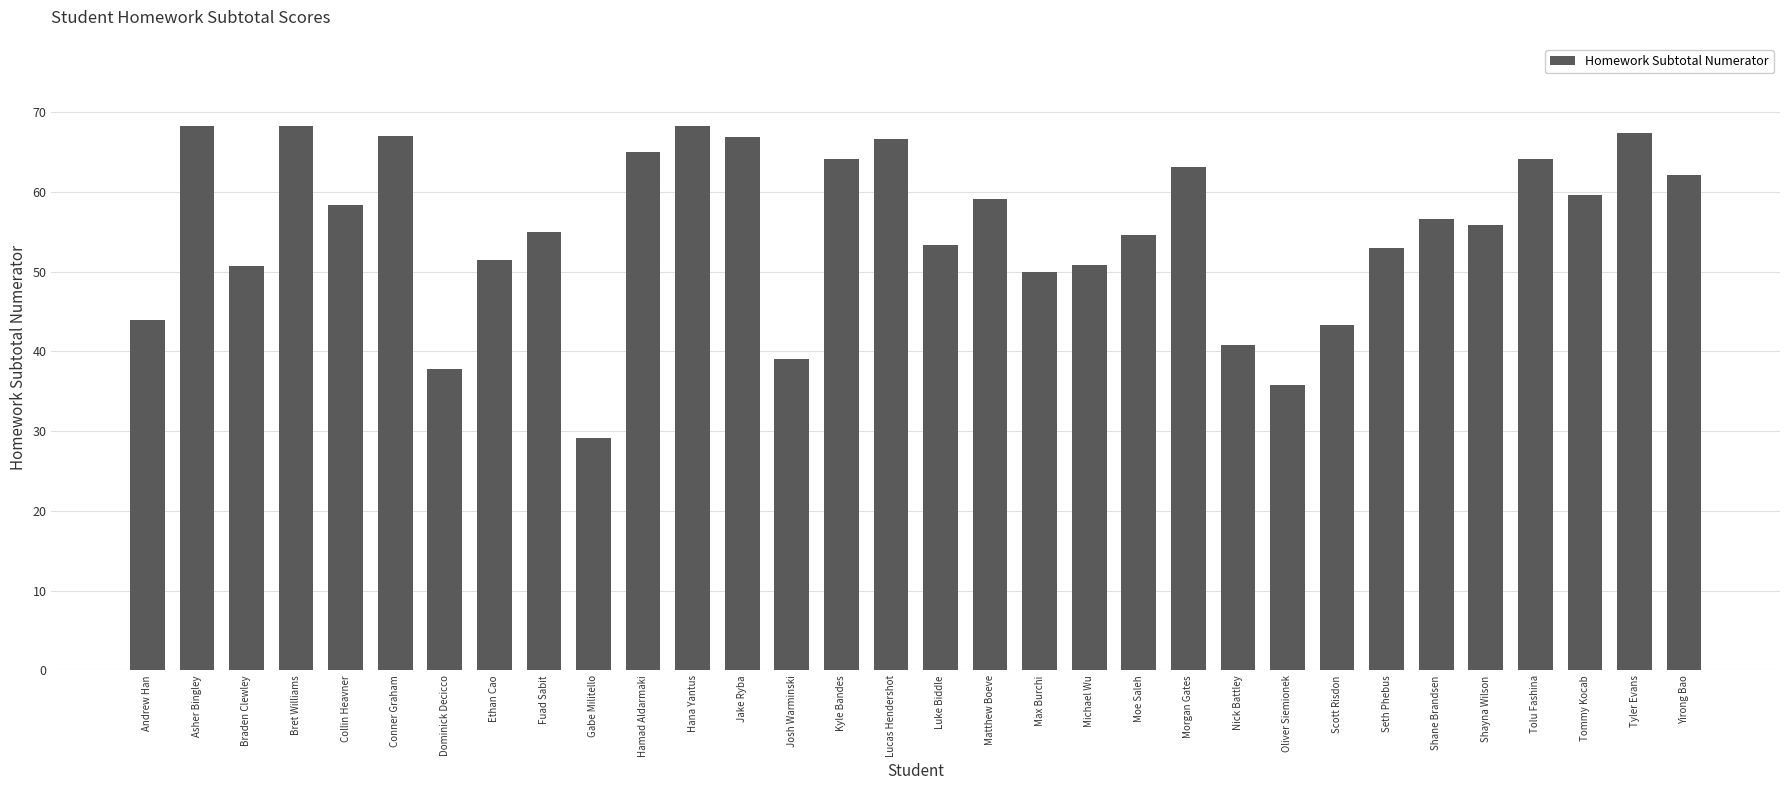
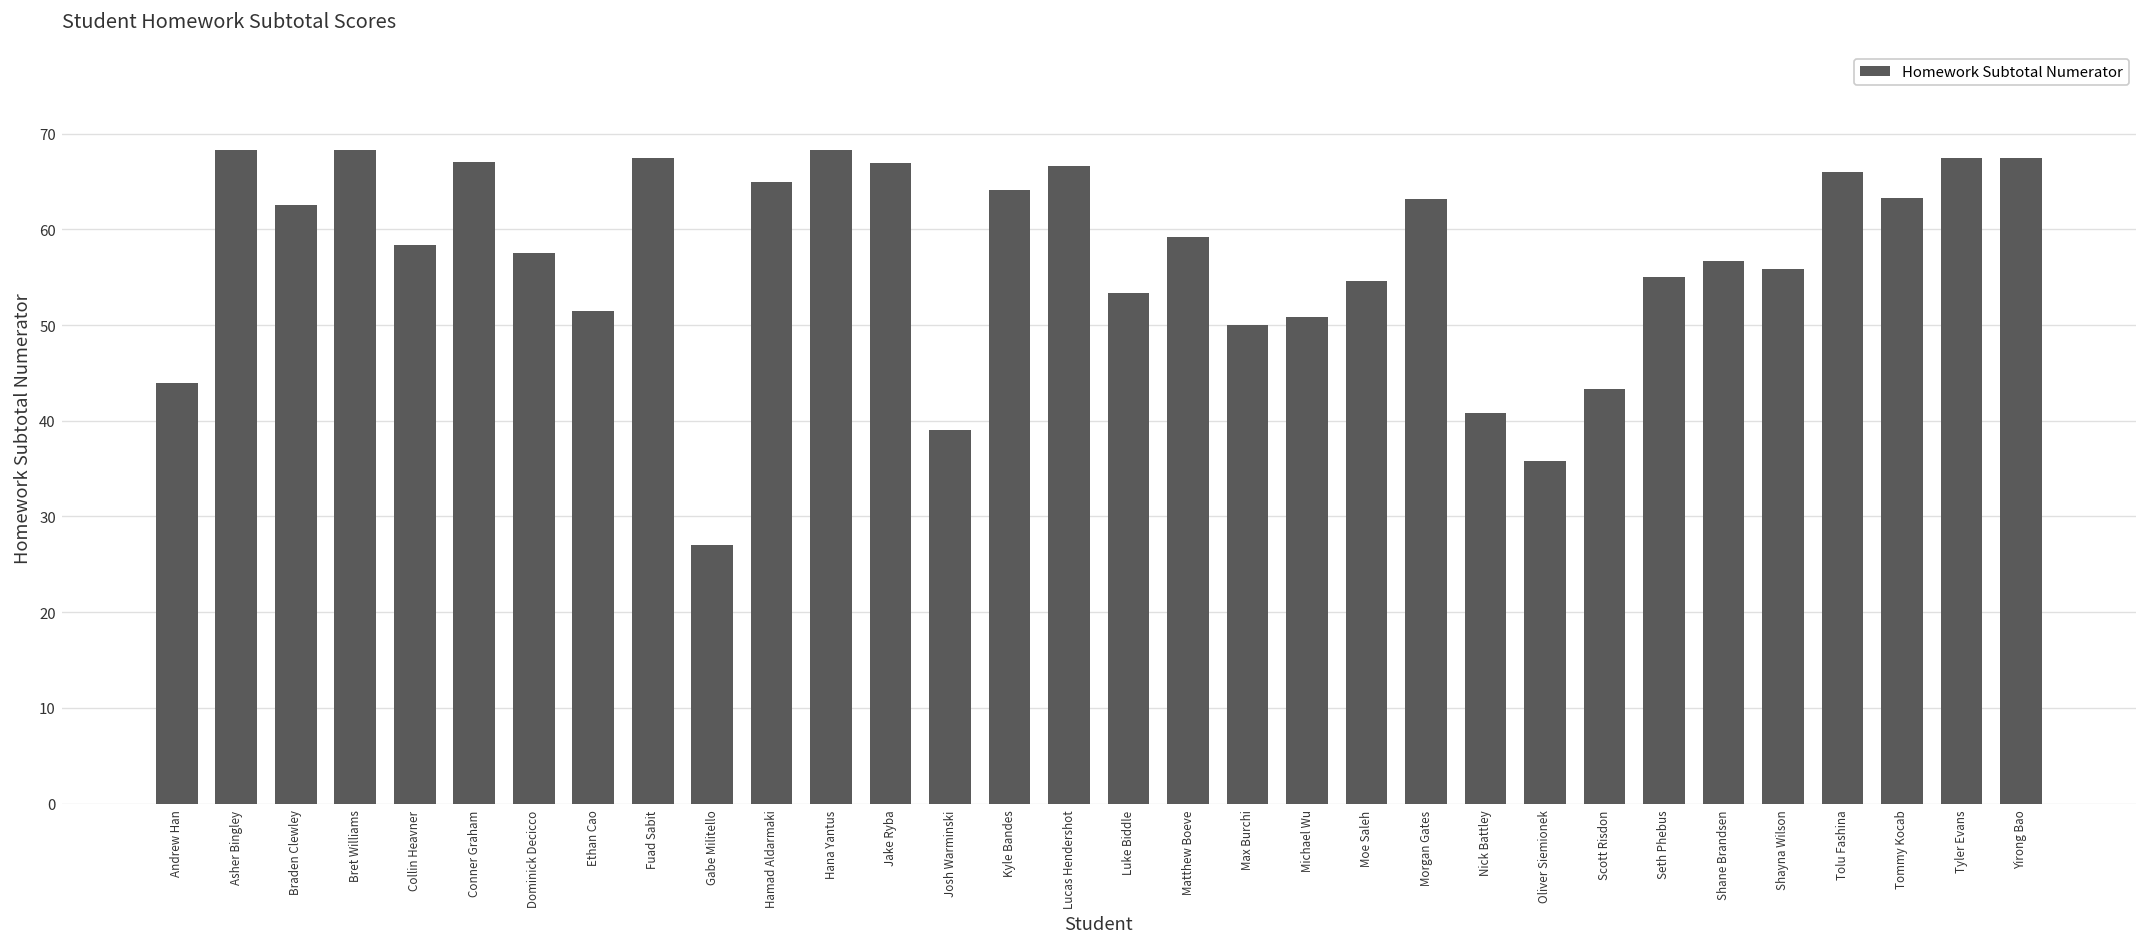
  {
    "Andrew Han": 44,
    "Asher Bingley": 68,
-   "Braden Clewley": 51,
+   "Braden Clewley": 63,
    "Bret Williams": 68,
    "Collin Heavner": 58,
    "Conner Graham": 67,
-   "Dominick Decicco": 38,
+   "Dominick Decicco": 58,
    "Ethan Cao": 51,
-   "Fuad Sabit": 55,
-   "Gabe Militello": 29,
+   "Fuad Sabit": 68,
+   "Gabe Militello": 27,
    "Hamad Aldarmaki": 65,
    "Hana Yantus": 68,
    "Jake Ryba": 67,
    "Josh Warminski": 39,
    "Kyle Bandes": 64,
    "Lucas Hendershot": 67,
    "Luke Biddle": 53,
    "Matthew Boeve": 59,
    "Max Burchi": 50,
    "Michael Wu": 51,
    "Moe Saleh": 55,
    "Morgan Gates": 63,
    "Nick Battley": 41,
    "Oliver Siemionek": 36,
    "Scott Risdon": 43,
-   "Seth Phebus": 53,
+   "Seth Phebus": 55,
    "Shane Brandsen": 57,
    "Shayna Wilson": 56,
-   "Tolu Fashina": 64,
-   "Tommy Kocab": 60,
+   "Tolu Fashina": 66,
+   "Tommy Kocab": 63,
    "Tyler Evans": 67,
-   "Yirong Bao": 62
+   "Yirong Bao": 68
  }
